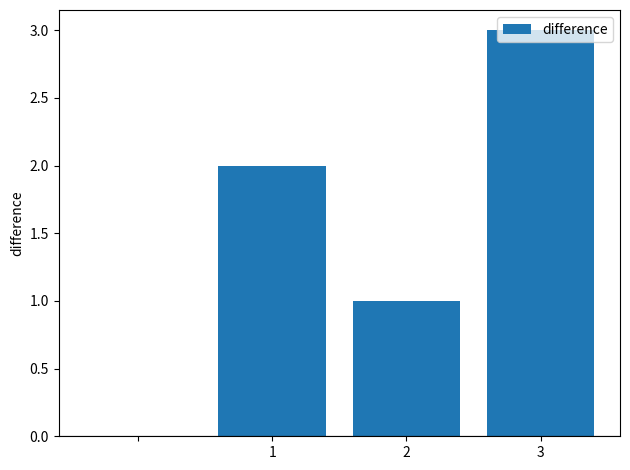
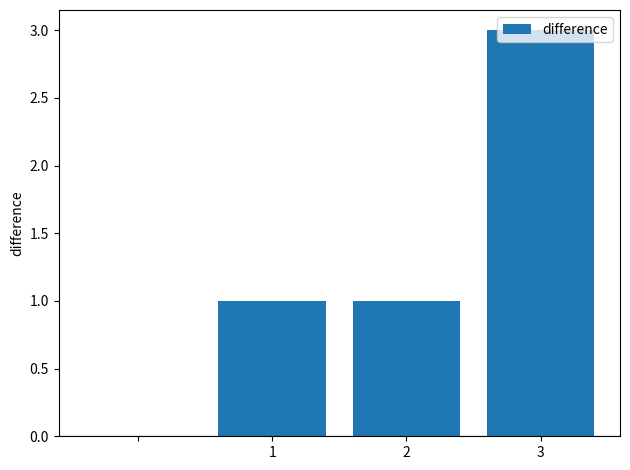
  {
-   "1": 2,
+   "1": 1,
    "2": 1
  }
